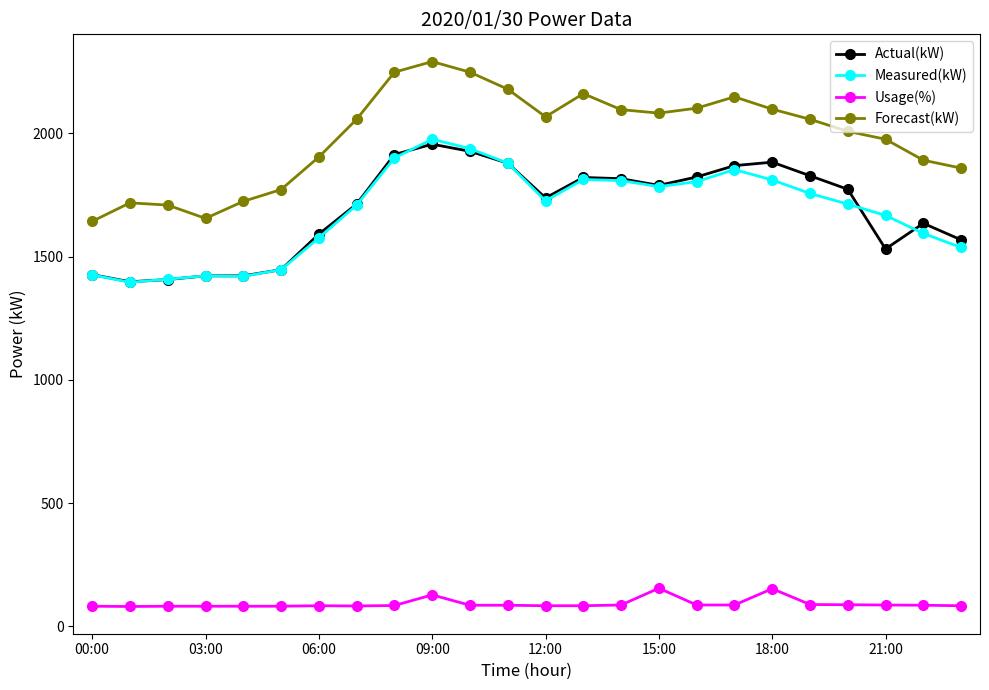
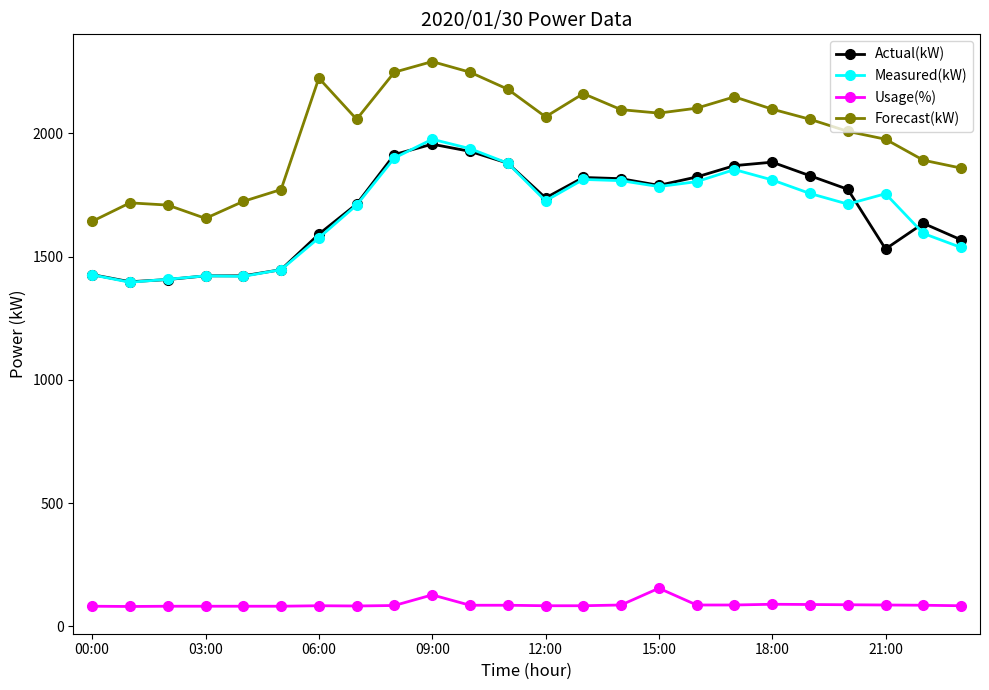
  {
    "Actual(kW)": {
      "06:00": 1590,
      "09:00": 1960,
      "12:00": 1740,
      "18:00": 1880,
      "21:00": 1530
    },
    "Measured(kW)": {
      "06:00": 1580,
      "09:00": 1980,
      "12:00": 1730,
      "18:00": 1810,
-     "21:00": 1670
+     "21:00": 1760
    },
    "Usage(%)": {
      "00:00": 80,
      "03:00": 80,
      "06:00": 80,
      "09:00": 130,
      "12:00": 80,
      "15:00": 160,
-     "18:00": 150,
+     "18:00": 90,
      "21:00": 90
    },
    "Forecast(kW)": {
      "00:00": 1640,
      "03:00": 1660,
-     "06:00": 1900,
+     "06:00": 2220,
      "09:00": 2290,
      "12:00": 2070,
      "15:00": 2080,
      "18:00": 2100,
      "21:00": 1980
    }
  }
